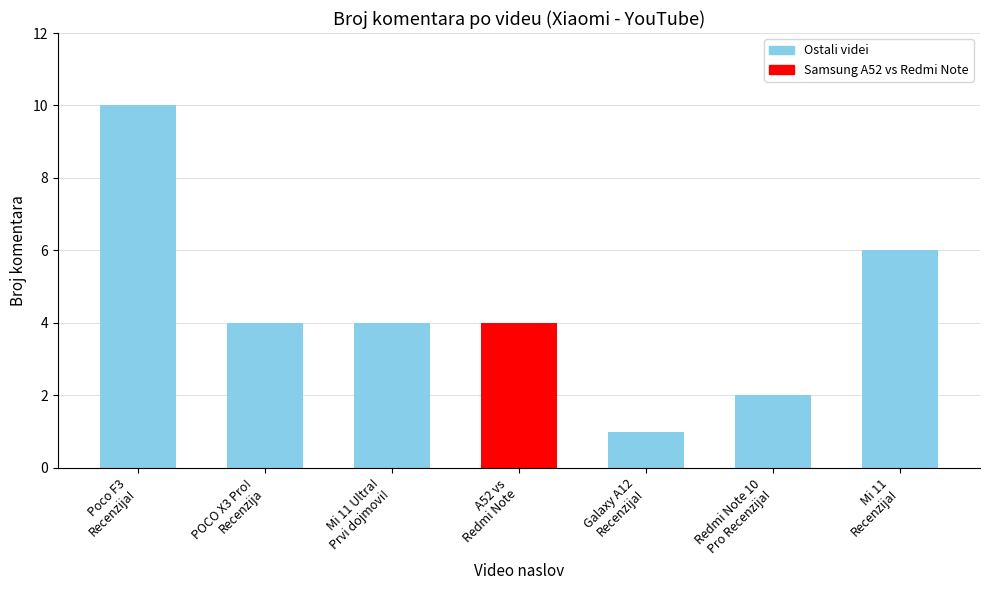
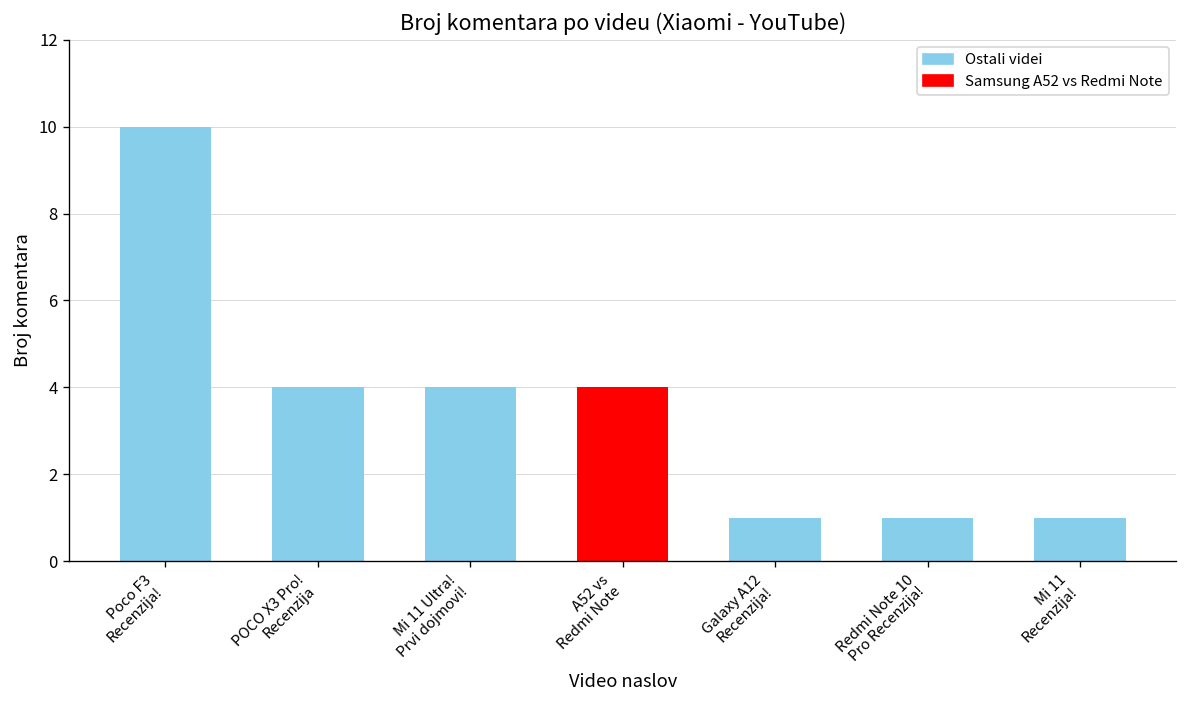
  {
    "Poco F3 Recenzija!": 10,
    "POCO X3 Pro! Recenzija": 4,
    "Mi 11 Ultra! Prvi dojmovi!": 4,
    "A52 vs Redmi Note": 4,
    "Galaxy A12 Recenzija!": 1,
-   "Redmi Note 10 Pro Recenzija!": 2,
-   "Mi 11 Recenzija!": 6
+   "Redmi Note 10 Pro Recenzija!": 1,
+   "Mi 11 Recenzija!": 1
  }
